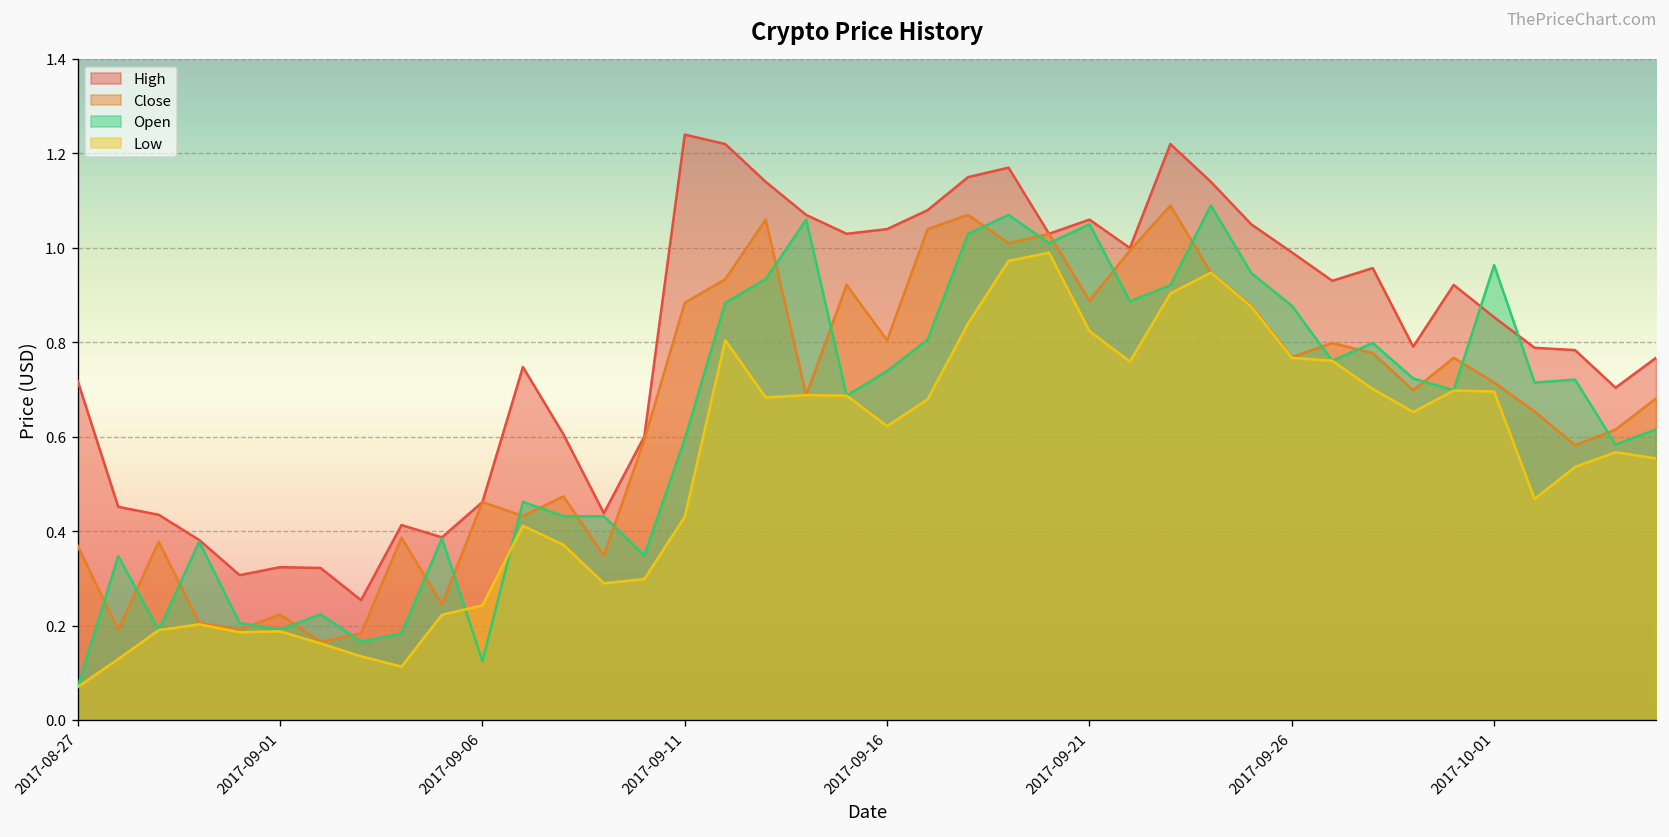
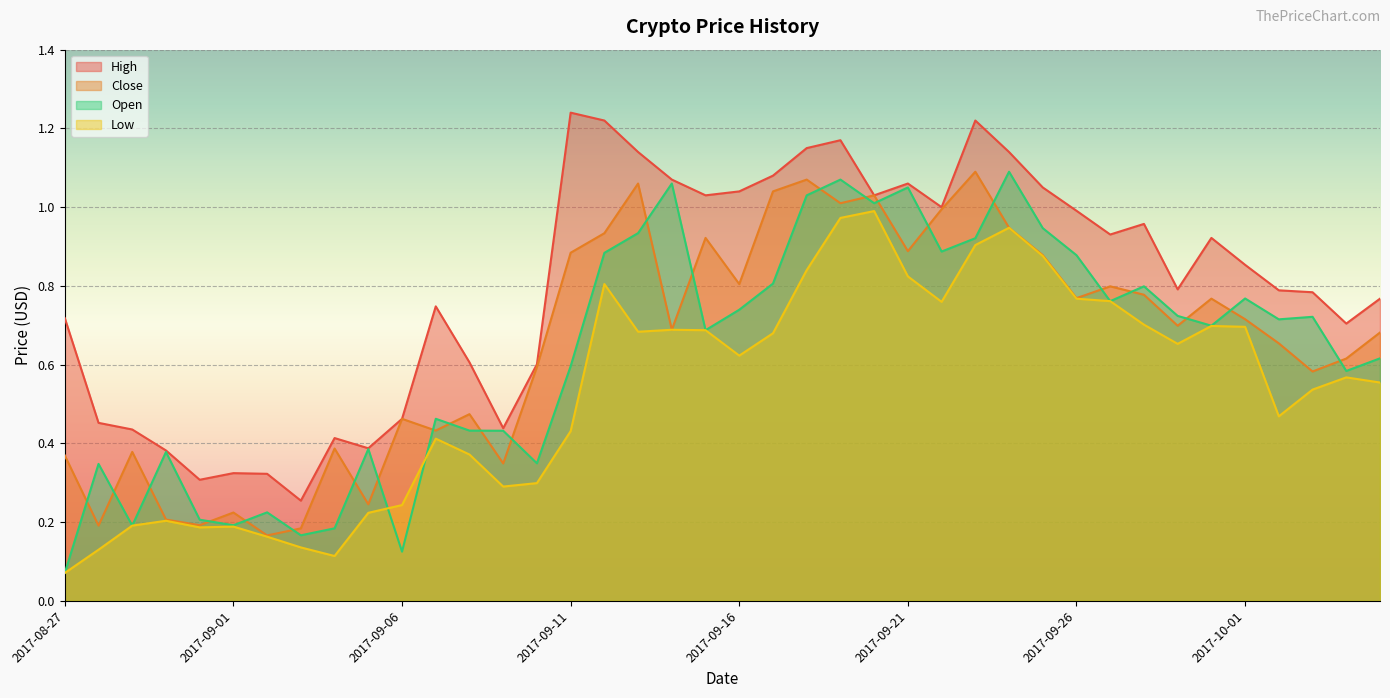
  {
    "Open": {
      "2017-09-06": 0.12,
      "2017-09-11": 0.60,
      "2017-09-16": 0.74,
      "2017-09-21": 1.05,
      "2017-09-26": 0.88,
-     "2017-10-01": 0.96
+     "2017-10-01": 0.77
    }
  }
